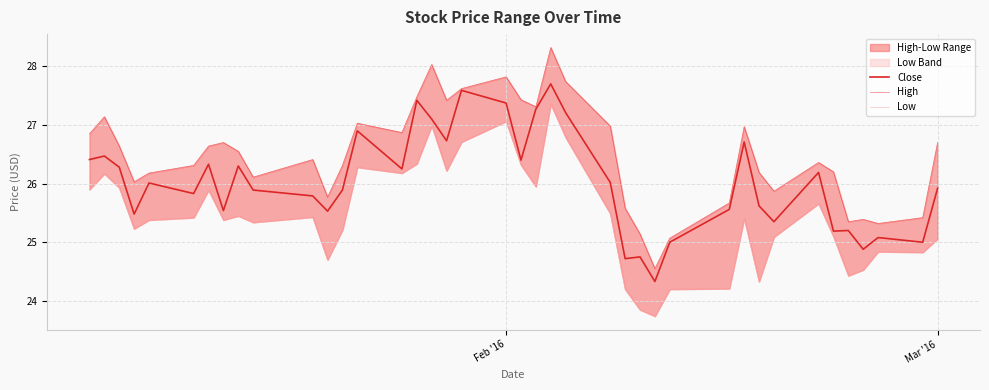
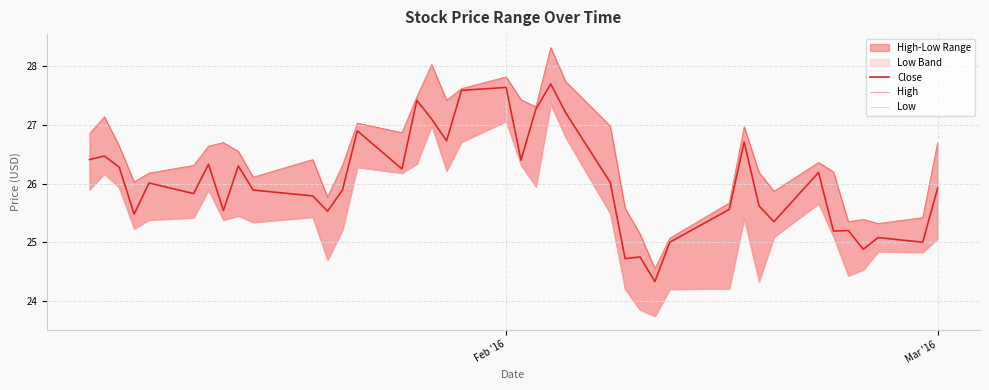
  {
    "Close": {
-     "Feb '16": 27.4,
+     "Feb '16": 27.6,
      "Mar '16": 25.9
    },
    "High-Low Range": {
      "Feb '16": 27.8,
      "Mar '16": 26.7
    },
    "Low Band": {
      "Feb '16": 27.1,
      "Mar '16": 25.1
    }
  }
